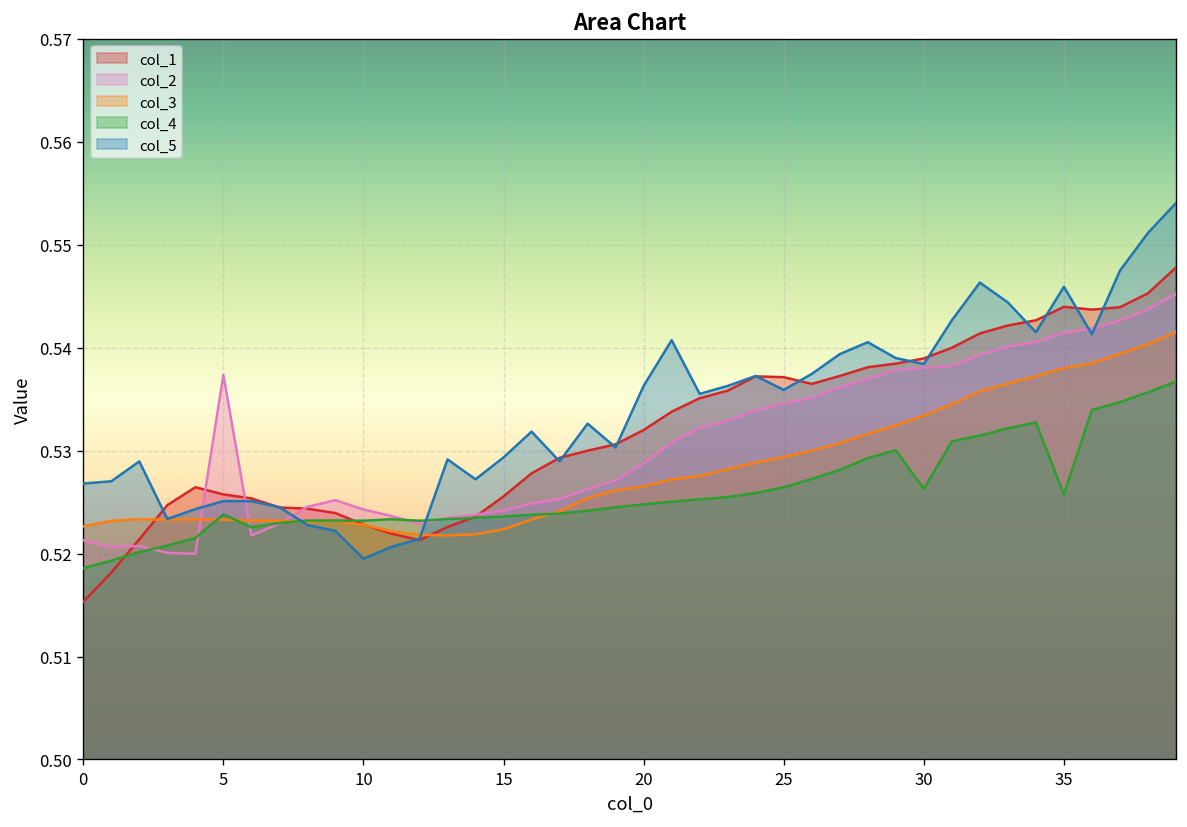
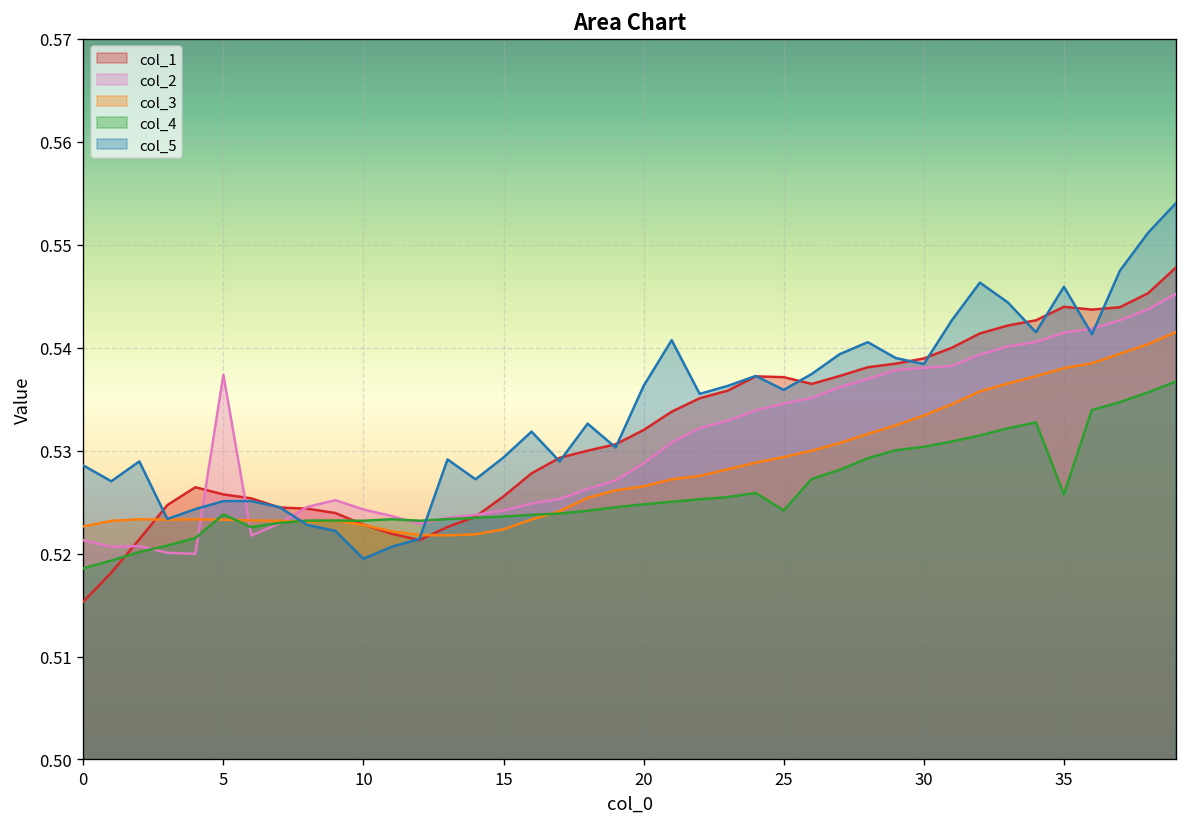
  {
    "col_2": {
      "0": 0.521,
      "5": 0.537,
      "10": 0.524,
      "15": 0.524,
      "20": 0.529,
      "25": 0.535,
      "30": 0.538,
      "35": 0.541
    },
    "col_4": {
      "0": 0.519,
      "5": 0.524,
      "10": 0.523,
      "15": 0.524,
      "20": 0.525,
-     "25": 0.526,
-     "30": 0.526,
+     "25": 0.524,
+     "30": 0.530,
      "35": 0.526
    },
    "col_5": {
-     "0": 0.527,
+     "0": 0.529,
      "5": 0.525,
      "10": 0.519,
      "15": 0.529,
      "20": 0.536,
      "25": 0.536,
      "30": 0.538,
      "35": 0.546
    }
  }
